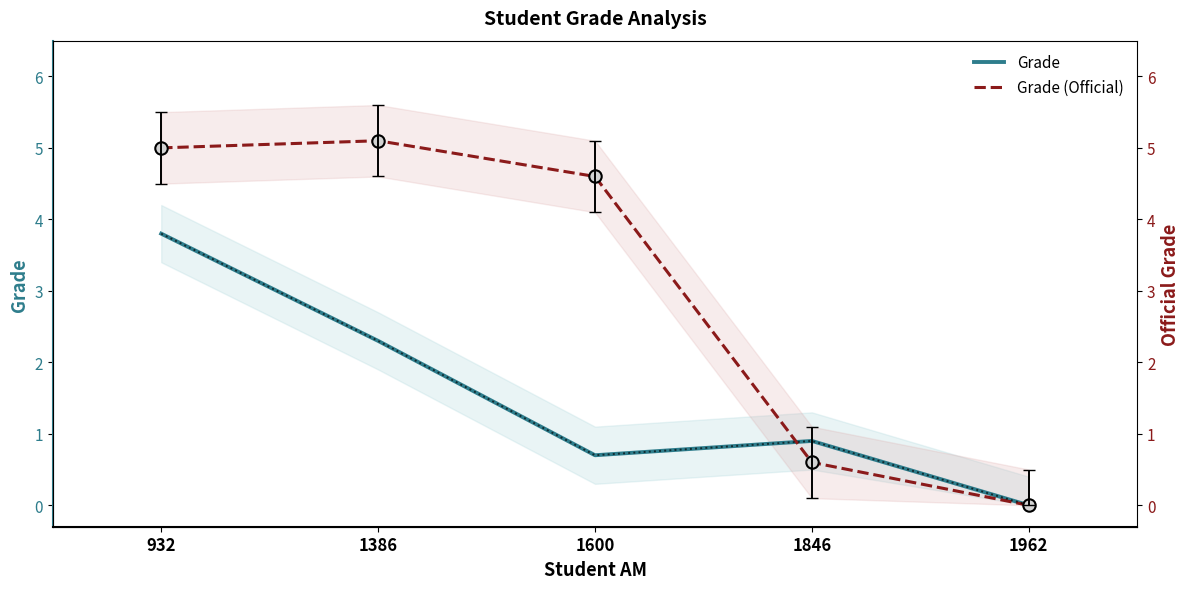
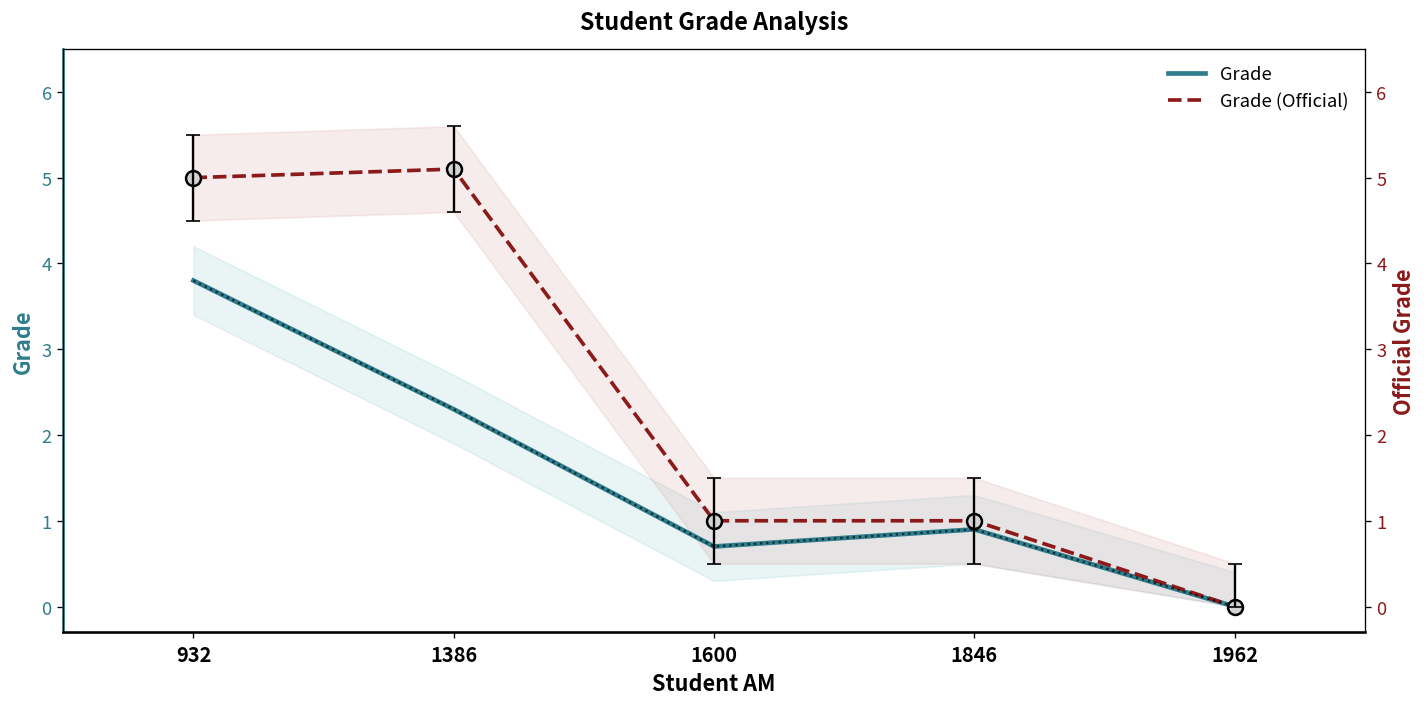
  {
    "Grade (Official)": {
      "932": 5.0,
      "1386": 5.1,
-     "1600": 4.6,
-     "1846": 0.6
+     "1600": 1.0,
+     "1846": 1.0
    }
  }
